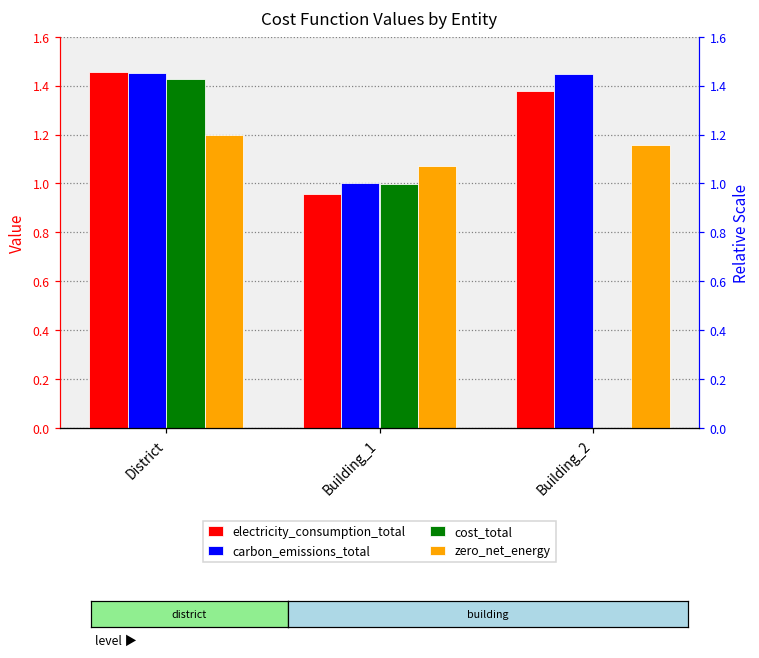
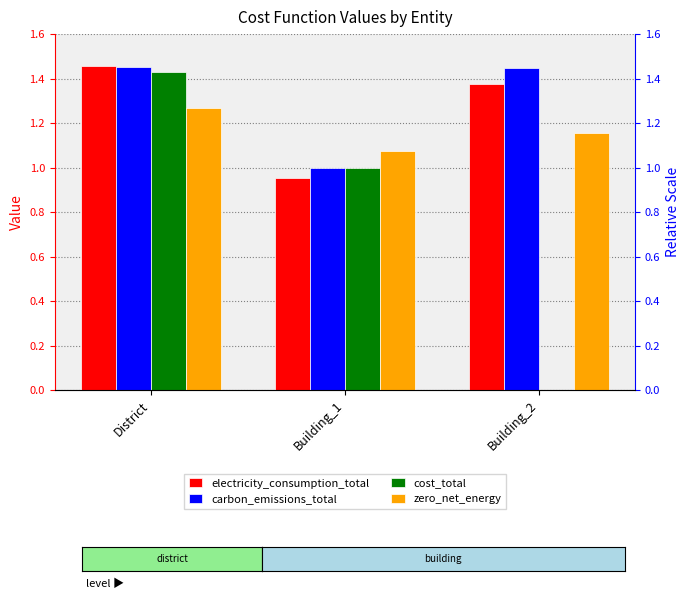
  {
    "electricity_consumption_total": {
      "District": 1.45,
      "Building_1": 0.96,
      "Building_2": 1.38
    },
    "carbon_emissions_total": {
      "District": 1.45,
      "Building_1": 1.00,
      "Building_2": 1.45
    },
    "cost_total": {
      "District": 1.43,
      "Building_1": 1.00,
      "Building_2": 0.00
    },
    "zero_net_energy": {
-     "District": 1.20,
+     "District": 1.27,
      "Building_1": 1.07,
      "Building_2": 1.16
    }
  }
